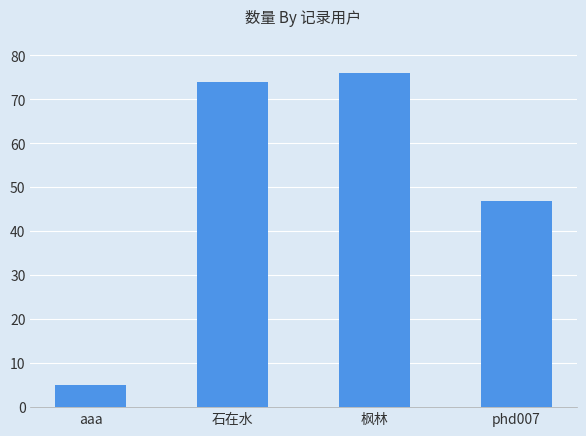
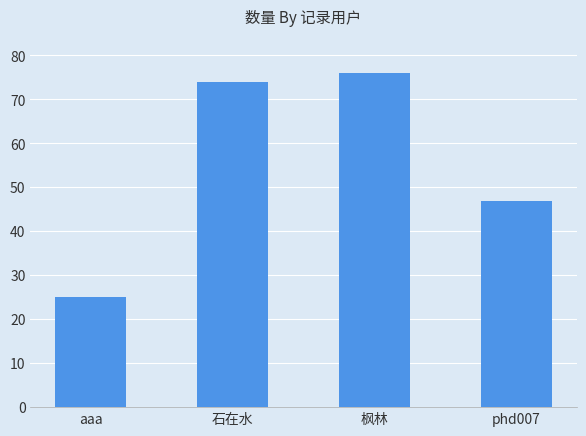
  {
-   "aaa": 5,
+   "aaa": 25,
    "石在水": 74,
    "枫林": 76,
    "phd007": 47
  }
